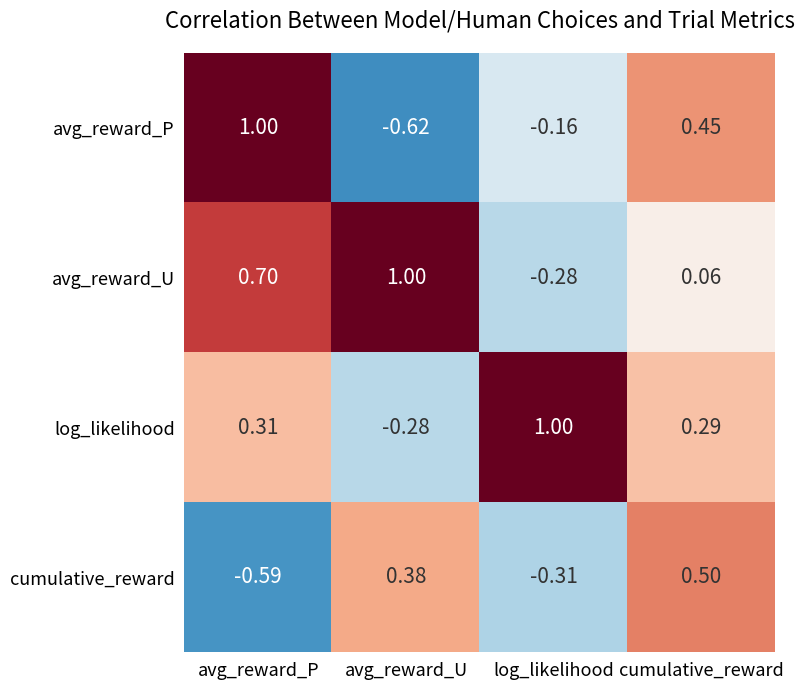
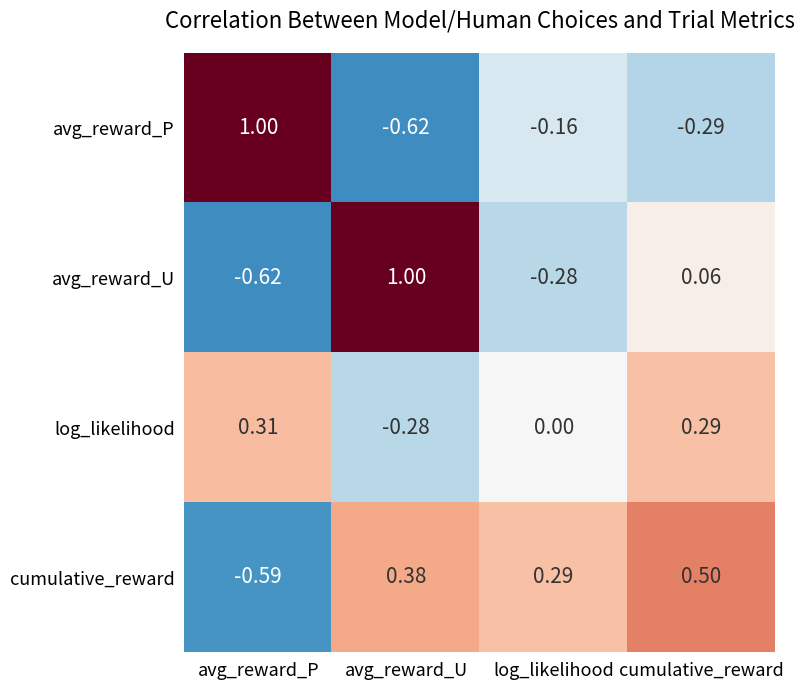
  {
    "avg_reward_P": {
      "avg_reward_P": 1.00,
      "avg_reward_U": -0.62,
      "log_likelihood": -0.16,
-     "cumulative_reward": 0.45
+     "cumulative_reward": -0.29
    },
    "avg_reward_U": {
-     "avg_reward_P": 0.70,
+     "avg_reward_P": -0.62,
      "avg_reward_U": 1.00,
      "log_likelihood": -0.28,
      "cumulative_reward": 0.06
    },
    "log_likelihood": {
      "avg_reward_P": 0.31,
      "avg_reward_U": -0.28,
-     "log_likelihood": 1.00,
+     "log_likelihood": 0.00,
      "cumulative_reward": 0.29
    },
    "cumulative_reward": {
      "avg_reward_P": -0.59,
      "avg_reward_U": 0.38,
-     "log_likelihood": -0.31,
+     "log_likelihood": 0.29,
      "cumulative_reward": 0.50
    }
  }
